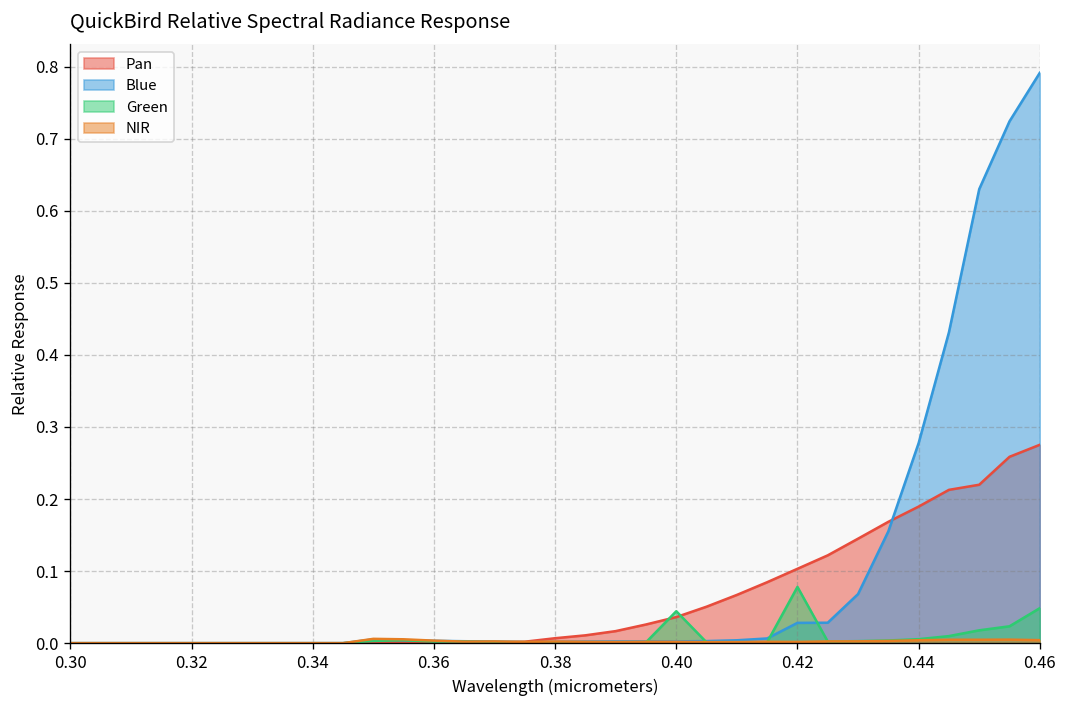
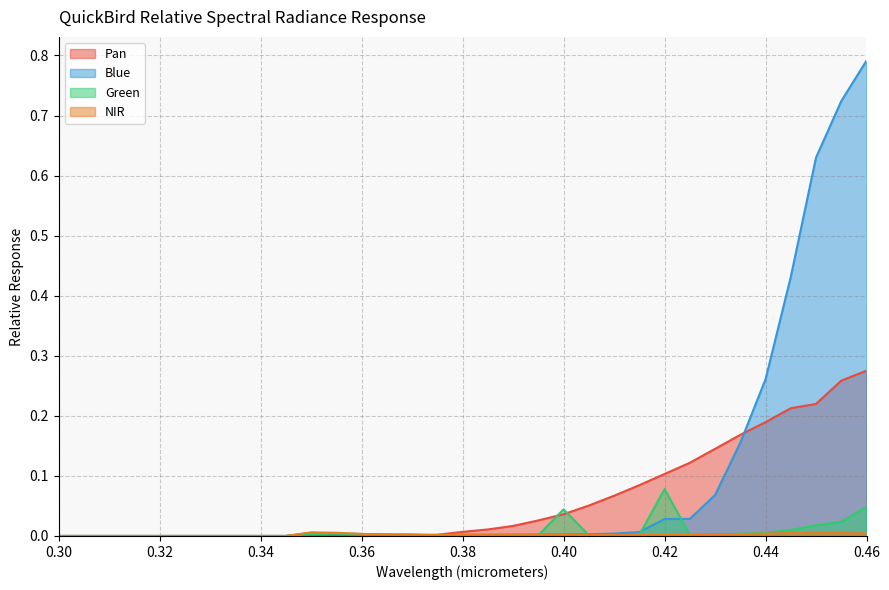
  {
    "Blue": {
      "0.42": 0.03,
-     "0.44": 0.28,
+     "0.44": 0.26,
      "0.46": 0.79
    },
    "Green": {
      "0.40": 0.04,
      "0.42": 0.08,
      "0.46": 0.05
    }
  }
